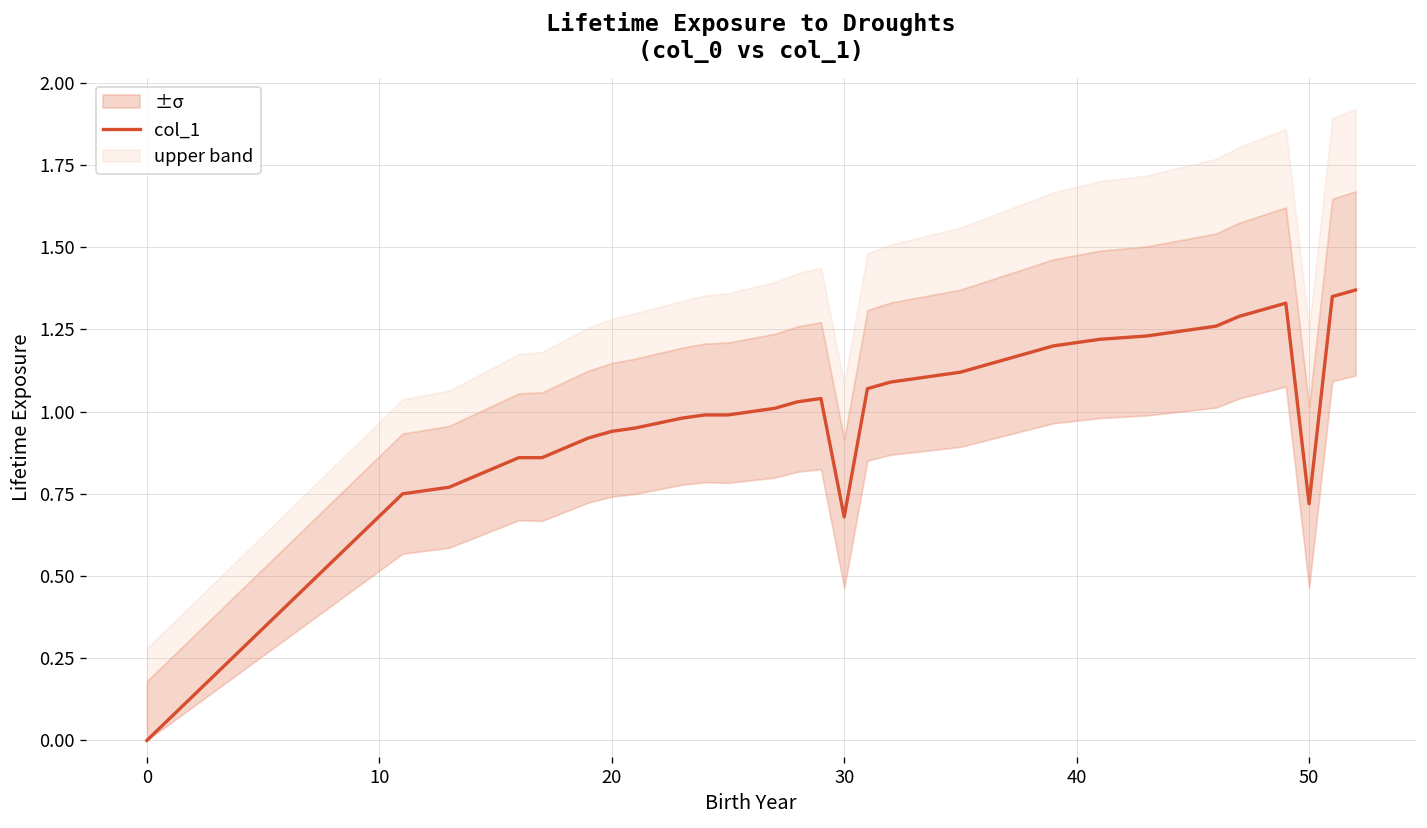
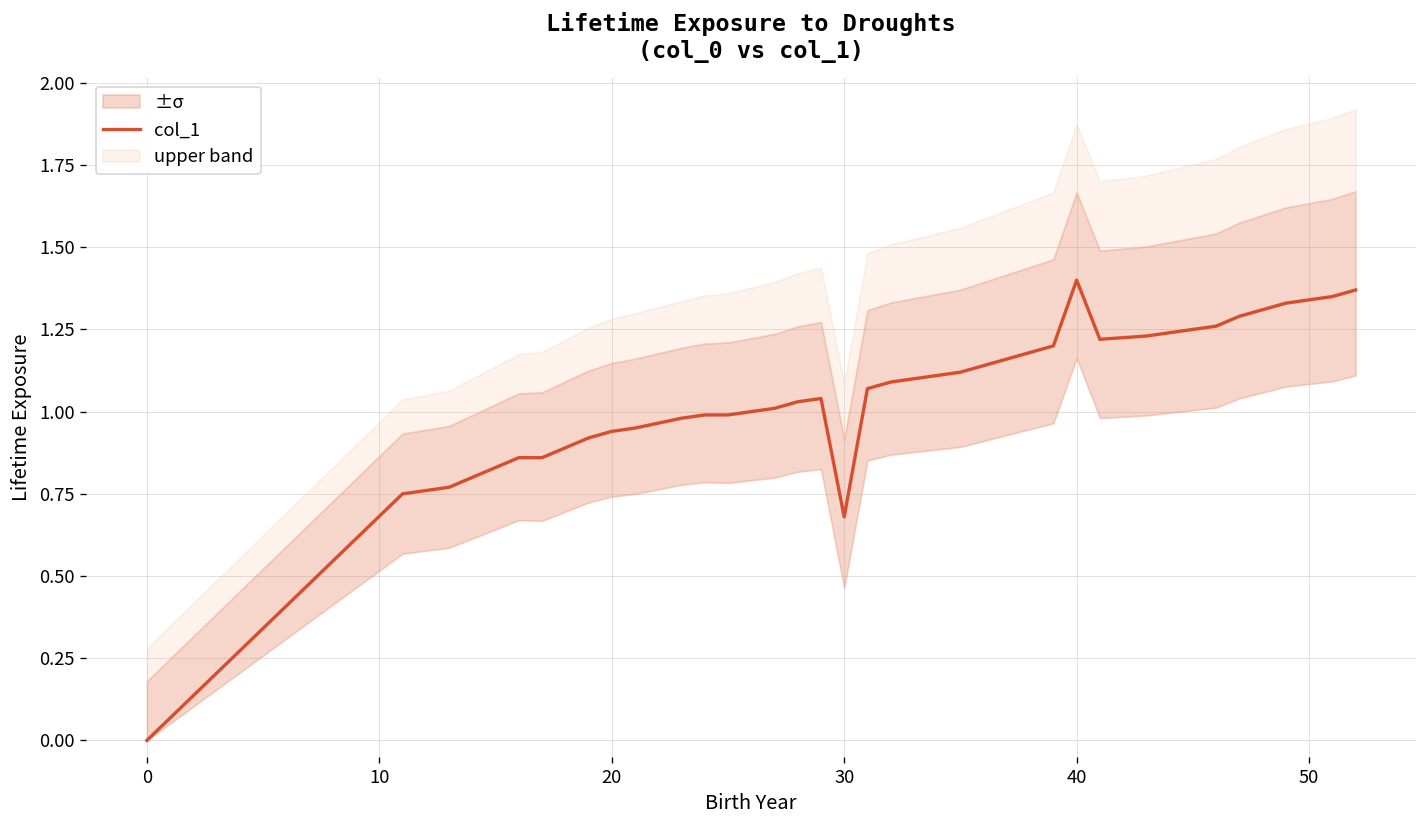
  {
    "col_1": {
      "0": 0.00,
      "20": 0.94,
      "30": 0.68,
-     "40": 1.21,
-     "50": 0.72
+     "40": 1.40,
+     "50": 1.34
    },
    "±σ": {
      "0": 0.18
    },
    "upper band": {
      "0": 0.10,
      "20": 0.13,
      "30": 0.17,
      "40": 0.21,
      "50": 0.24
    }
  }
